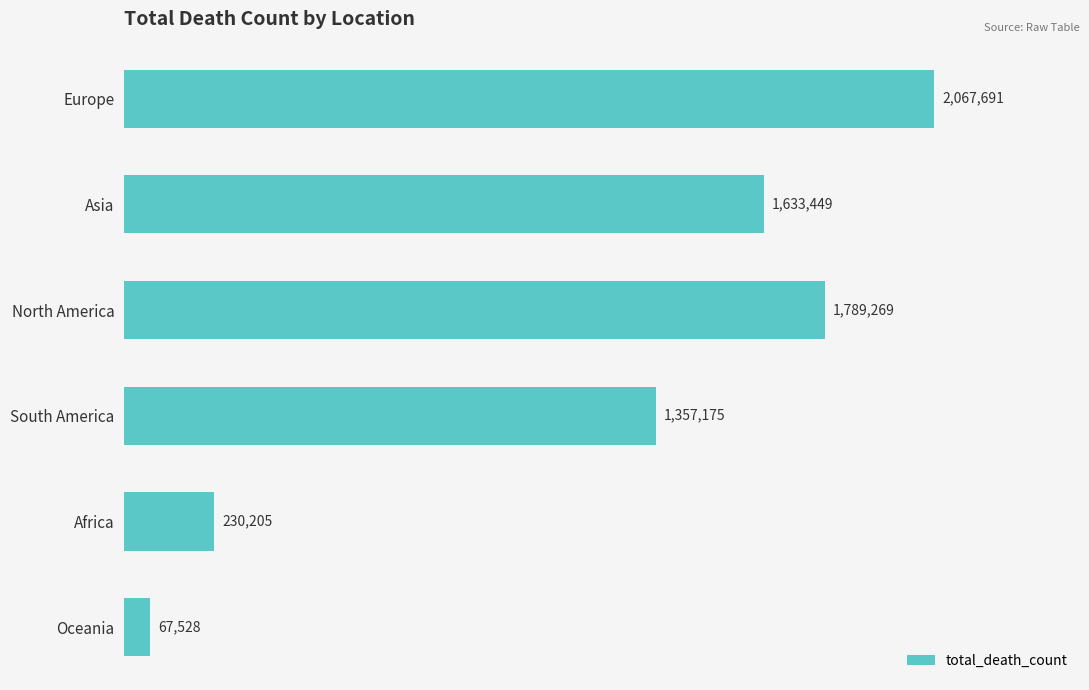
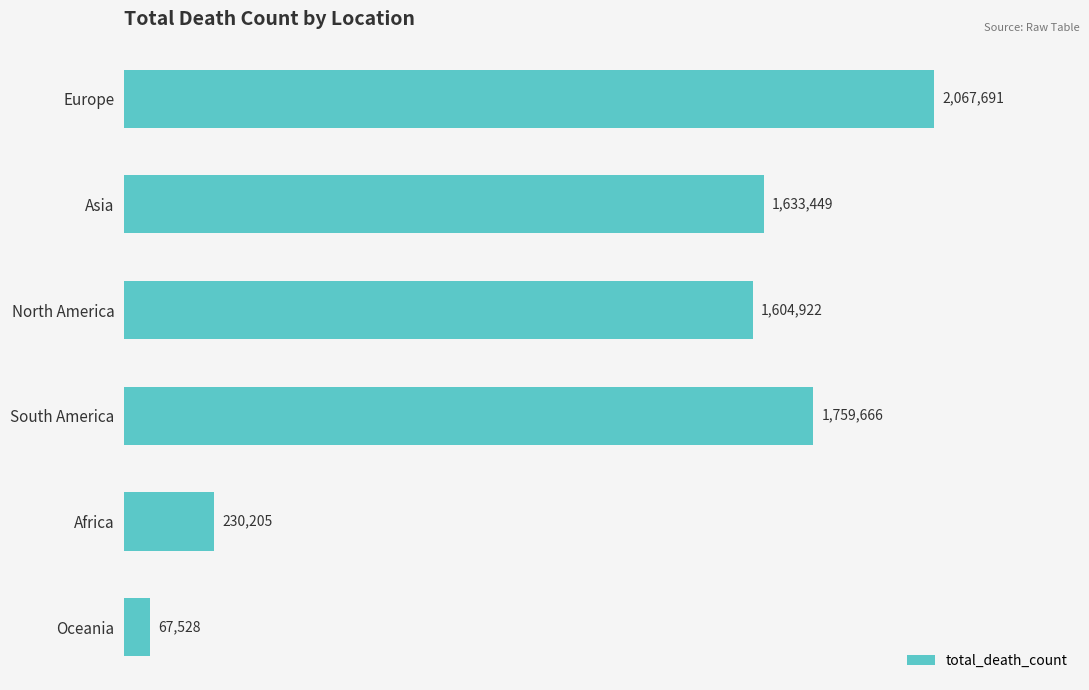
  {
    "Europe": "2,067,691",
    "Asia": "1,633,449",
-   "North America": "1,789,269",
-   "South America": "1,357,175",
+   "North America": "1,604,922",
+   "South America": "1,759,666",
    "Africa": "230,205",
    "Oceania": "67,528"
  }
